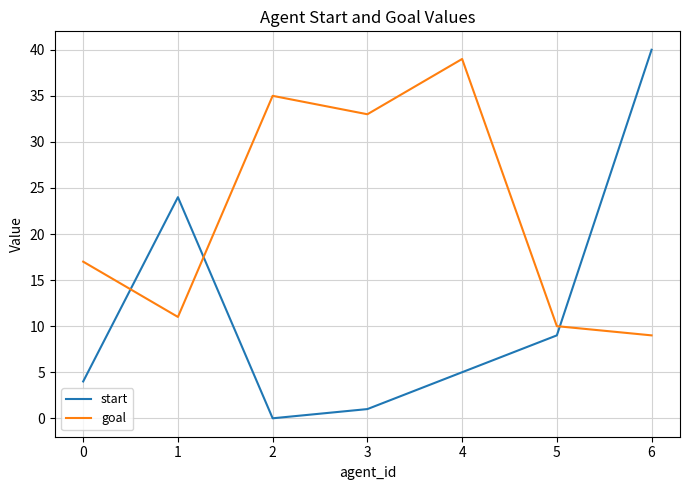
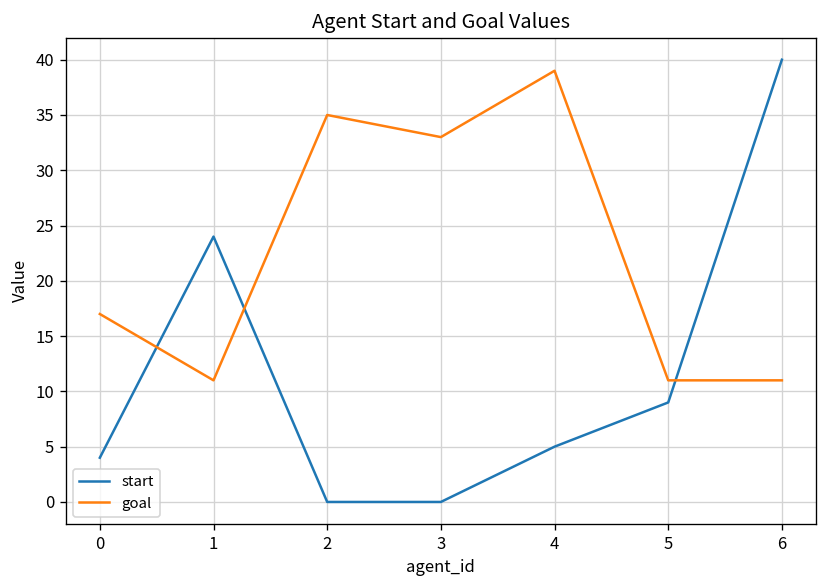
  {
    "start": {
      "0": 4,
      "1": 24,
      "2": 0,
-     "3": 1,
+     "3": 0,
      "4": 5,
      "5": 9,
      "6": 40
    },
    "goal": {
      "0": 17,
      "1": 11,
      "2": 35,
      "3": 33,
      "4": 39,
-     "5": 10,
-     "6": 9
+     "5": 11,
+     "6": 11
    }
  }
